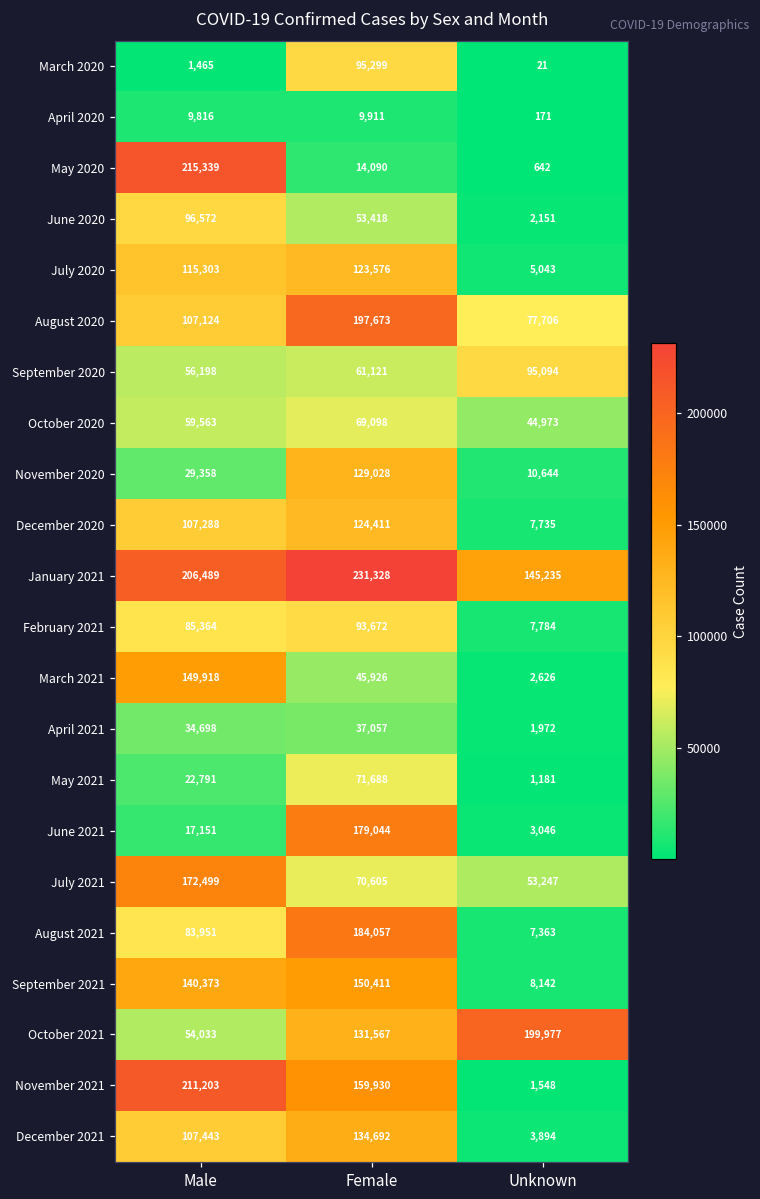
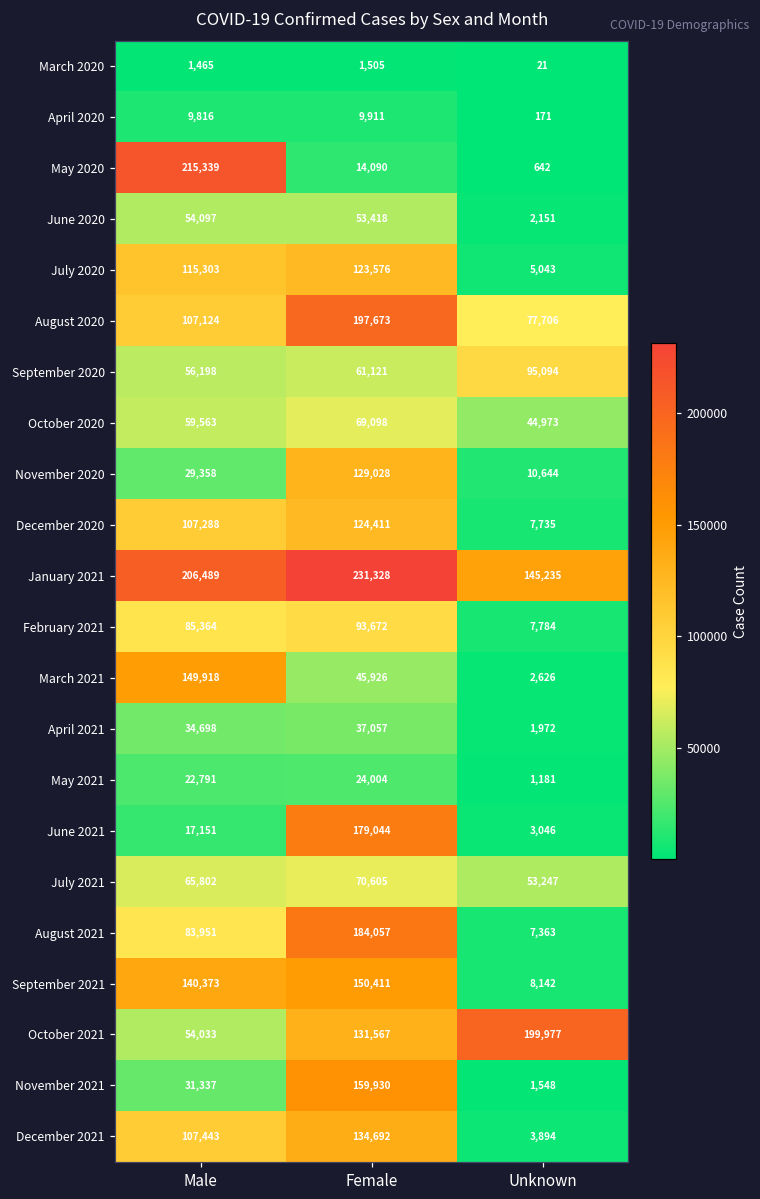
  {
    "March 2020": {
      "Male": "1,465",
-     "Female": "95,299",
+     "Female": "1,505",
      "Unknown": "21"
    },
    "April 2020": {
      "Male": "9,816",
      "Female": "9,911",
      "Unknown": "171"
    },
    "May 2020": {
      "Male": "215,339",
      "Female": "14,090",
      "Unknown": "642"
    },
    "June 2020": {
-     "Male": "96,572",
+     "Male": "54,097",
      "Female": "53,418",
      "Unknown": "2,151"
    },
    "July 2020": {
      "Male": "115,303",
      "Female": "123,576",
      "Unknown": "5,043"
    },
    "August 2020": {
      "Male": "107,124",
      "Female": "197,673",
      "Unknown": "77,706"
    },
    "September 2020": {
      "Male": "56,198",
      "Female": "61,121",
      "Unknown": "95,094"
    },
    "October 2020": {
      "Male": "59,563",
      "Female": "69,098",
      "Unknown": "44,973"
    },
    "November 2020": {
      "Male": "29,358",
      "Female": "129,028",
      "Unknown": "10,644"
    },
    "December 2020": {
      "Male": "107,288",
      "Female": "124,411",
      "Unknown": "7,735"
    },
    "January 2021": {
      "Male": "206,489",
      "Female": "231,328",
      "Unknown": "145,235"
    },
    "February 2021": {
      "Male": "85,364",
      "Female": "93,672",
      "Unknown": "7,784"
    },
    "March 2021": {
      "Male": "149,918",
      "Female": "45,926",
      "Unknown": "2,626"
    },
    "April 2021": {
      "Male": "34,698",
      "Female": "37,057",
      "Unknown": "1,972"
    },
    "May 2021": {
      "Male": "22,791",
-     "Female": "71,688",
+     "Female": "24,004",
      "Unknown": "1,181"
    },
    "June 2021": {
      "Male": "17,151",
      "Female": "179,044",
      "Unknown": "3,046"
    },
    "July 2021": {
-     "Male": "172,499",
+     "Male": "65,802",
      "Female": "70,605",
      "Unknown": "53,247"
    },
    "August 2021": {
      "Male": "83,951",
      "Female": "184,057",
      "Unknown": "7,363"
    },
    "September 2021": {
      "Male": "140,373",
      "Female": "150,411",
      "Unknown": "8,142"
    },
    "October 2021": {
      "Male": "54,033",
      "Female": "131,567",
      "Unknown": "199,977"
    },
    "November 2021": {
-     "Male": "211,203",
+     "Male": "31,337",
      "Female": "159,930",
      "Unknown": "1,548"
    },
    "December 2021": {
      "Male": "107,443",
      "Female": "134,692",
      "Unknown": "3,894"
    }
  }
